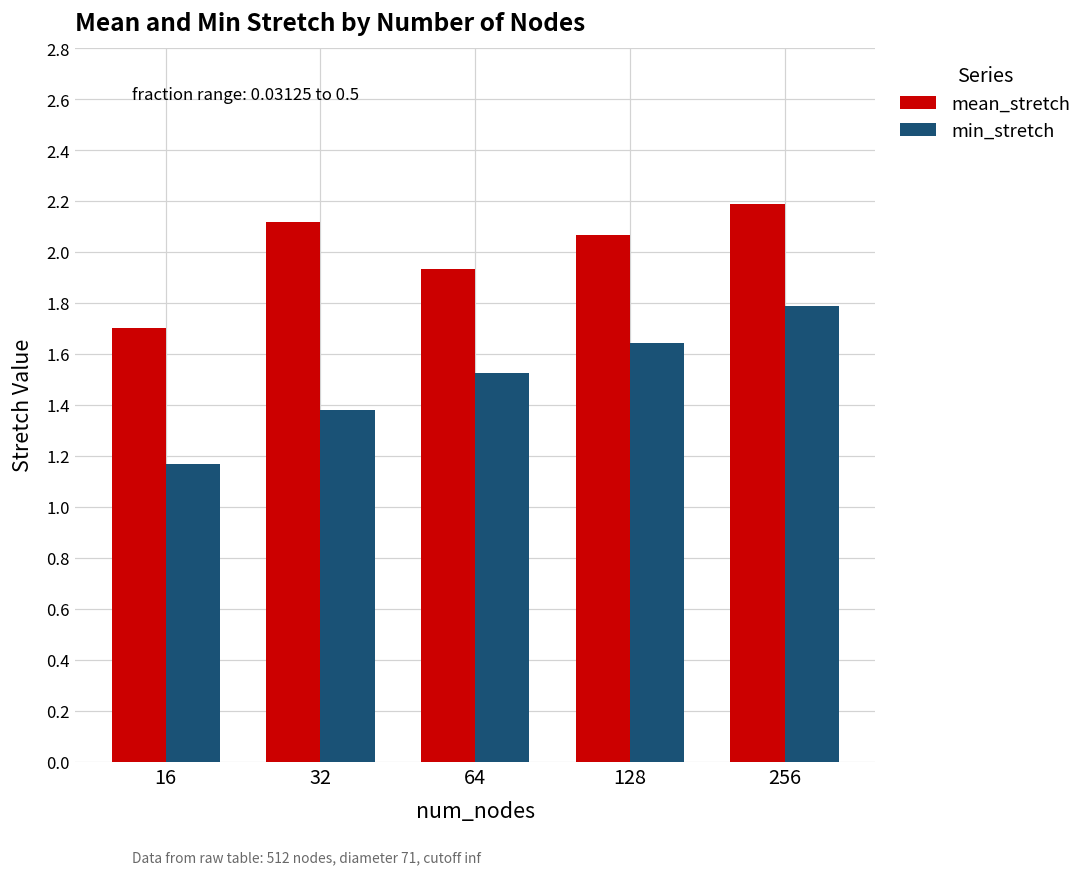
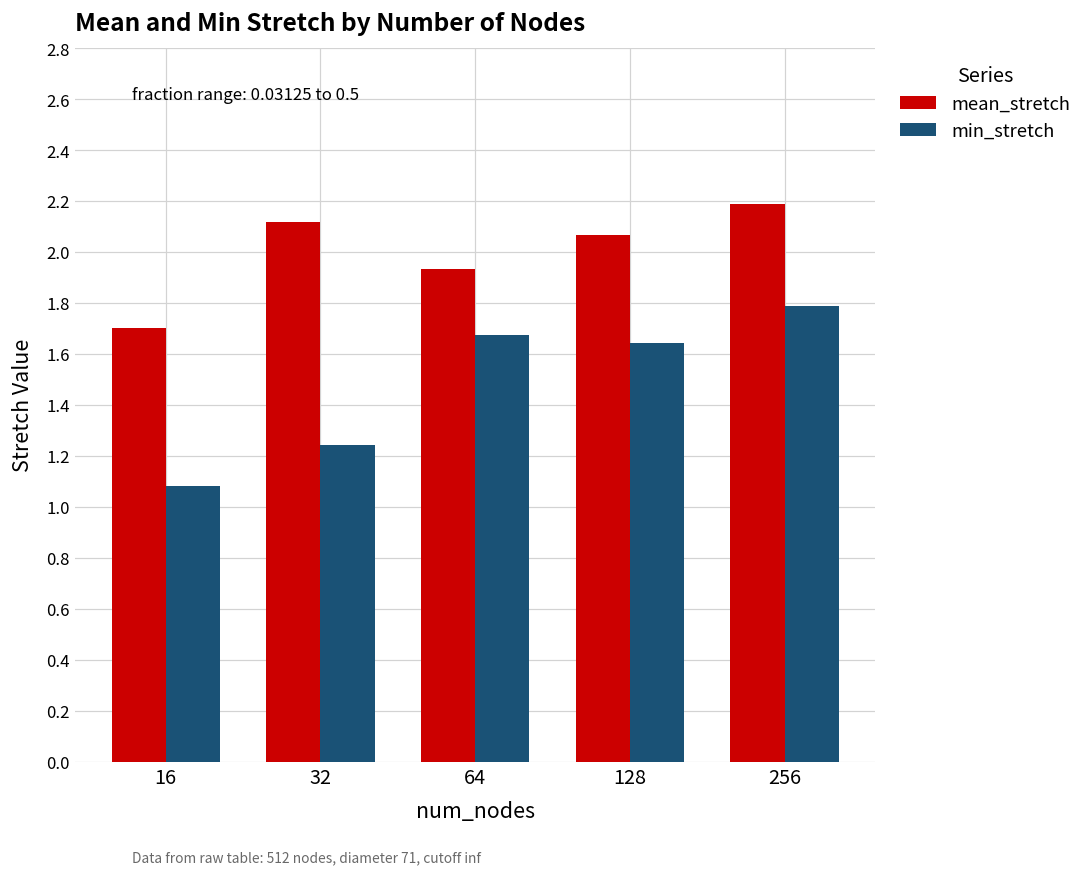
  {
    "mean_stretch": {
      "16": 1.70,
      "32": 2.12,
      "64": 1.94,
      "128": 2.07,
      "256": 2.19
    },
    "min_stretch": {
-     "16": 1.17,
-     "32": 1.38,
-     "64": 1.52,
+     "16": 1.08,
+     "32": 1.24,
+     "64": 1.68,
      "128": 1.65,
      "256": 1.79
    }
  }
